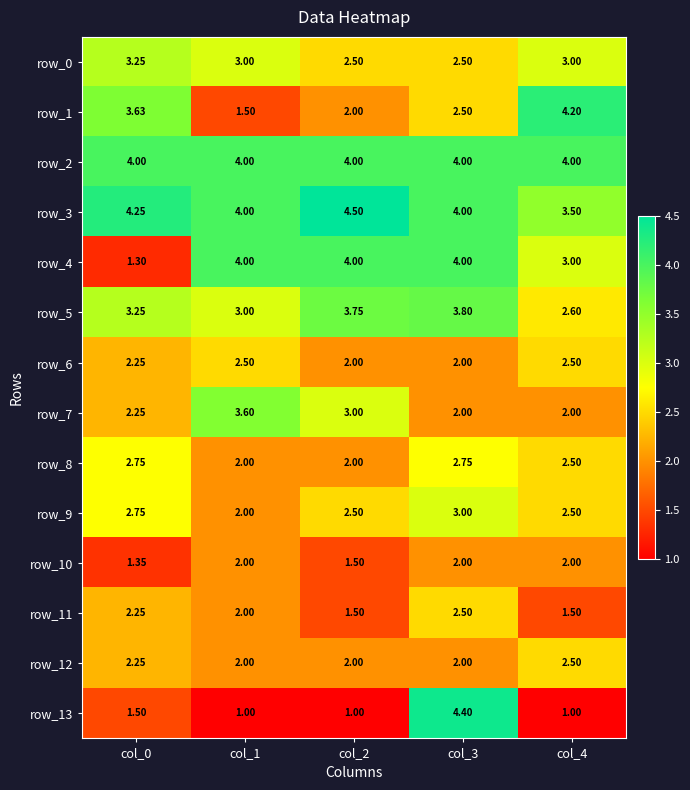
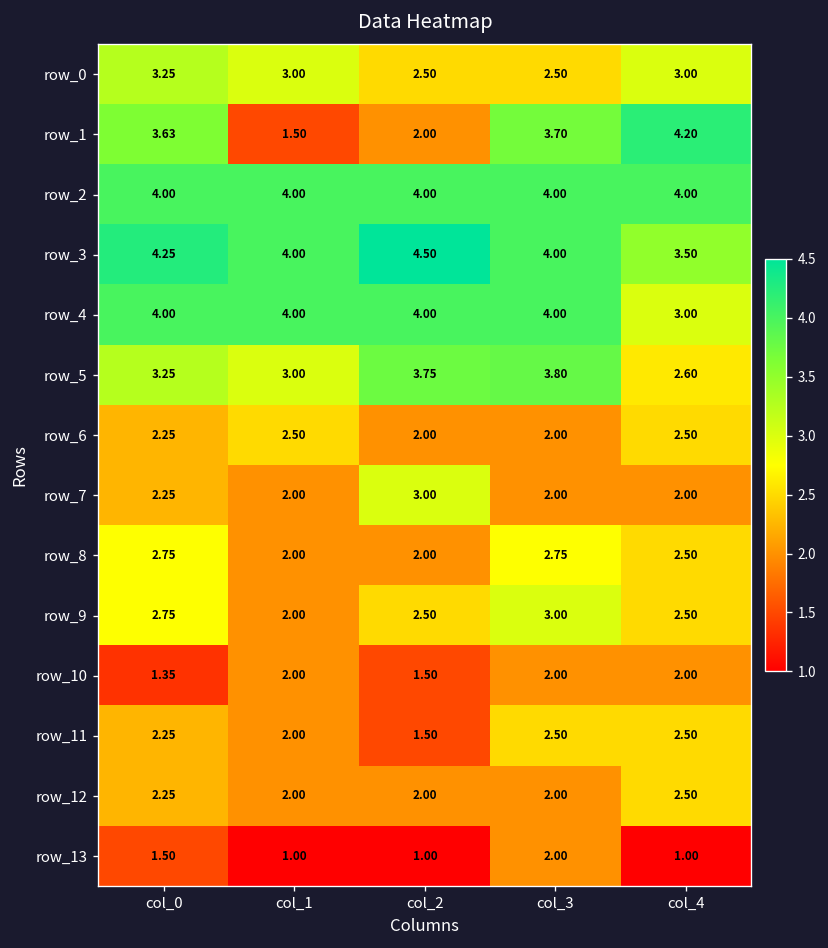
  {
    "row_0": {
      "col_0": 3.25,
      "col_1": 3.00,
      "col_2": 2.50,
      "col_3": 2.50,
      "col_4": 3.00
    },
    "row_1": {
      "col_0": 3.63,
      "col_1": 1.50,
      "col_2": 2.00,
-     "col_3": 2.50,
+     "col_3": 3.70,
      "col_4": 4.20
    },
    "row_2": {
      "col_0": 4.00,
      "col_1": 4.00,
      "col_2": 4.00,
      "col_3": 4.00,
      "col_4": 4.00
    },
    "row_3": {
      "col_0": 4.25,
      "col_1": 4.00,
      "col_2": 4.50,
      "col_3": 4.00,
      "col_4": 3.50
    },
    "row_4": {
-     "col_0": 1.30,
+     "col_0": 4.00,
      "col_1": 4.00,
      "col_2": 4.00,
      "col_3": 4.00,
      "col_4": 3.00
    },
    "row_5": {
      "col_0": 3.25,
      "col_1": 3.00,
      "col_2": 3.75,
      "col_3": 3.80,
      "col_4": 2.60
    },
    "row_6": {
      "col_0": 2.25,
      "col_1": 2.50,
      "col_2": 2.00,
      "col_3": 2.00,
      "col_4": 2.50
    },
    "row_7": {
      "col_0": 2.25,
-     "col_1": 3.60,
+     "col_1": 2.00,
      "col_2": 3.00,
      "col_3": 2.00,
      "col_4": 2.00
    },
    "row_8": {
      "col_0": 2.75,
      "col_1": 2.00,
      "col_2": 2.00,
      "col_3": 2.75,
      "col_4": 2.50
    },
    "row_9": {
      "col_0": 2.75,
      "col_1": 2.00,
      "col_2": 2.50,
      "col_3": 3.00,
      "col_4": 2.50
    },
    "row_10": {
      "col_0": 1.35,
      "col_1": 2.00,
      "col_2": 1.50,
      "col_3": 2.00,
      "col_4": 2.00
    },
    "row_11": {
      "col_0": 2.25,
      "col_1": 2.00,
      "col_2": 1.50,
      "col_3": 2.50,
-     "col_4": 1.50
+     "col_4": 2.50
    },
    "row_12": {
      "col_0": 2.25,
      "col_1": 2.00,
      "col_2": 2.00,
      "col_3": 2.00,
      "col_4": 2.50
    },
    "row_13": {
      "col_0": 1.50,
      "col_1": 1.00,
      "col_2": 1.00,
-     "col_3": 4.40,
+     "col_3": 2.00,
      "col_4": 1.00
    }
  }
